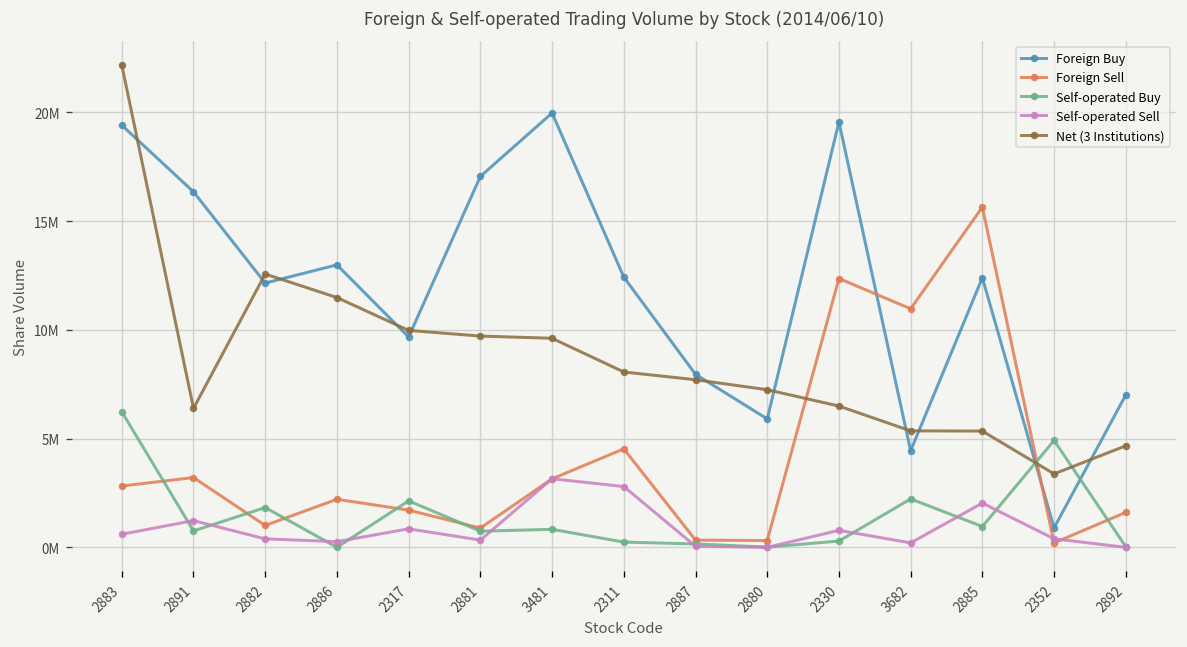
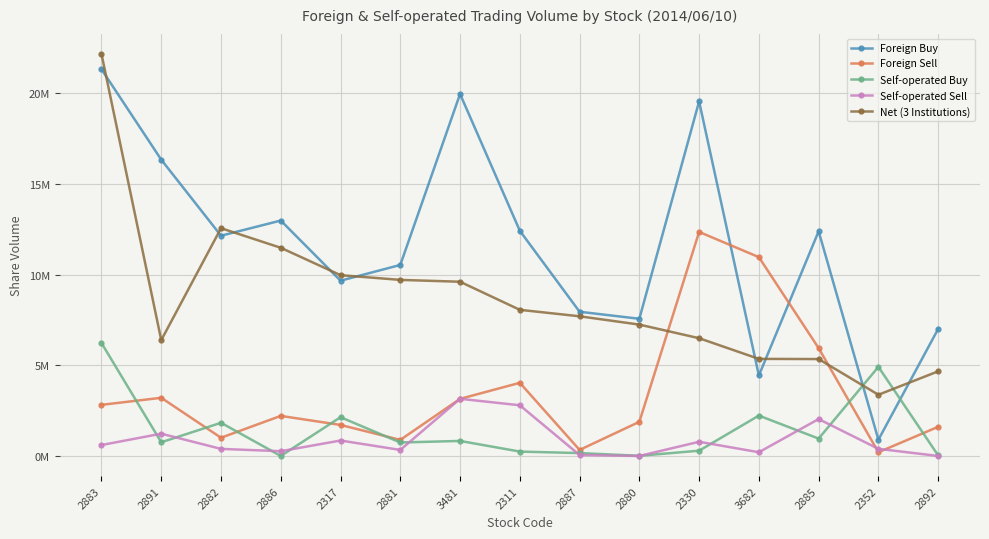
  {
    "Foreign Buy": {
-     "2883": 19400000,
+     "2883": 21300000,
      "2891": 16300000,
      "2882": 12100000,
      "2886": 13000000,
      "2317": 9700000,
-     "2881": 17100000,
+     "2881": 10500000,
      "3481": 20000000,
      "2311": 12400000,
      "2887": 8000000,
-     "2880": 5900000,
+     "2880": 7600000,
      "2330": 19600000,
      "3682": 4400000,
      "2885": 12400000,
      "2352": 900000,
      "2892": 7000000
    },
    "Foreign Sell": {
      "2883": 2800000,
      "2891": 3200000,
      "2882": 1000000,
      "2886": 2200000,
      "2317": 1700000,
      "2881": 900000,
-     "2311": 4500000,
+     "2311": 4000000,
      "2887": 300000,
-     "2880": 300000,
+     "2880": 1900000,
      "2330": 12400000,
      "3682": 11000000,
-     "2885": 15600000,
+     "2885": 5900000,
      "2352": 200000,
      "2892": 1600000
    },
    "Self-operated Buy": {
      "2883": 6200000,
      "2891": 800000,
      "2882": 1800000,
      "2886": 0,
      "2317": 2100000,
      "2881": 700000,
      "3481": 800000,
      "2311": 200000,
      "2330": 300000,
      "3682": 2200000,
      "2885": 1000000,
      "2352": 4900000
    },
    "Self-operated Sell": {
      "2883": 600000,
      "2891": 1200000,
      "2882": 400000,
      "2886": 300000,
      "2317": 900000,
      "2881": 300000,
      "2311": 2800000,
      "2330": 800000,
      "3682": 200000,
      "2885": 2000000,
      "2352": 400000
    },
    "Net (3 Institutions)": {
      "2883": 22200000,
      "2891": 6400000,
      "2882": 12600000,
      "2886": 11500000,
      "2317": 10000000,
      "2881": 9700000,
      "3481": 9600000,
      "2311": 8100000,
      "2887": 7700000,
      "2880": 7200000,
      "2330": 6500000,
      "3682": 5400000,
      "2885": 5300000,
      "2352": 3400000,
      "2892": 4700000
    }
  }
